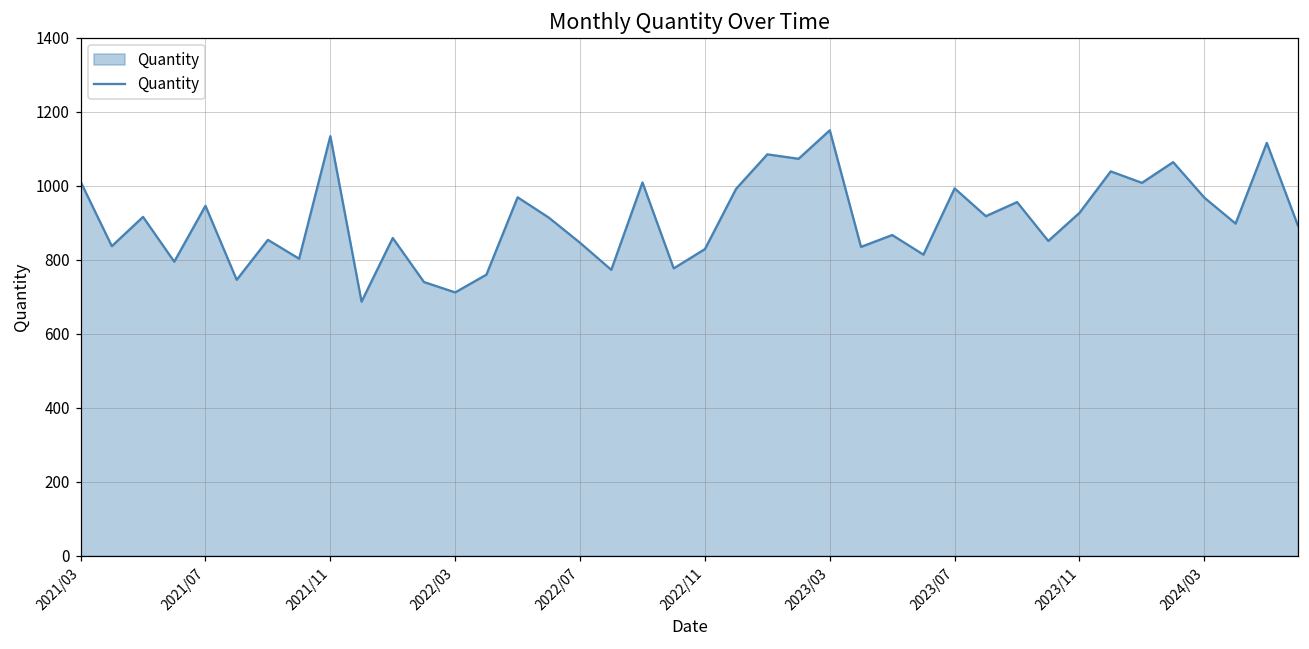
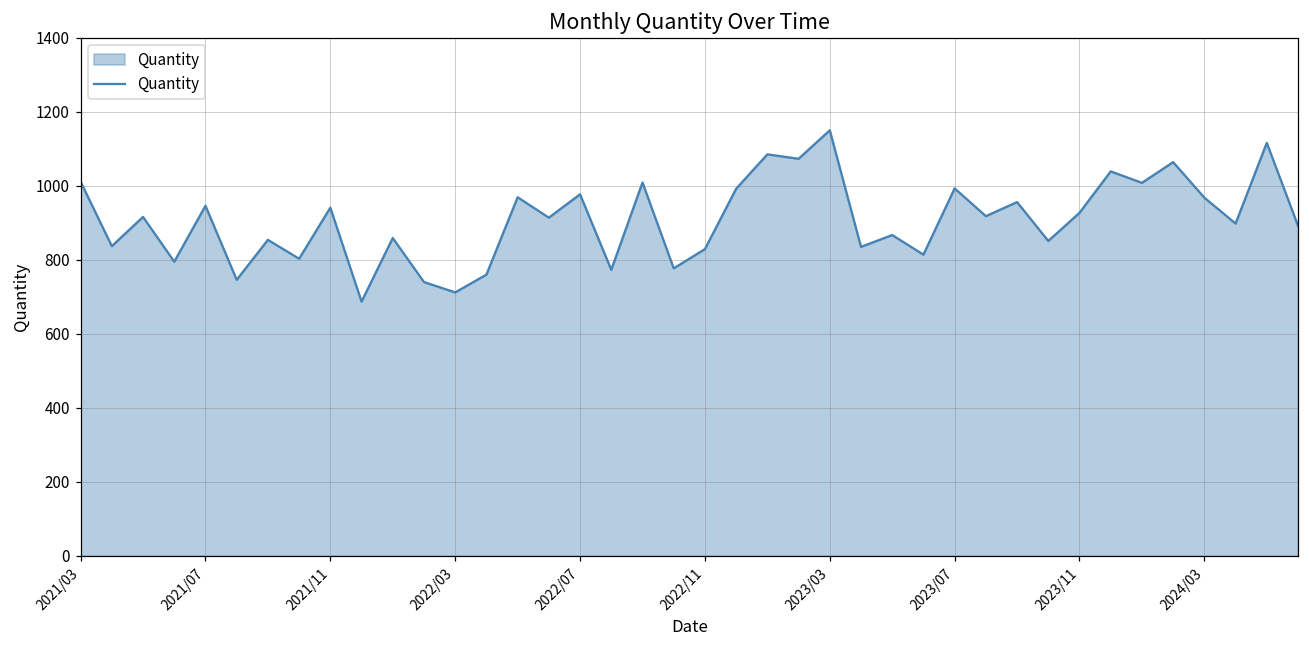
  {
    "2021/03": 1010,
    "2021/07": 950,
-   "2021/11": 1130,
+   "2021/11": 940,
    "2022/03": 710,
-   "2022/07": 850,
+   "2022/07": 980,
    "2022/11": 830,
    "2023/03": 1150,
    "2023/07": 990,
    "2023/11": 930,
    "2024/03": 970
  }
